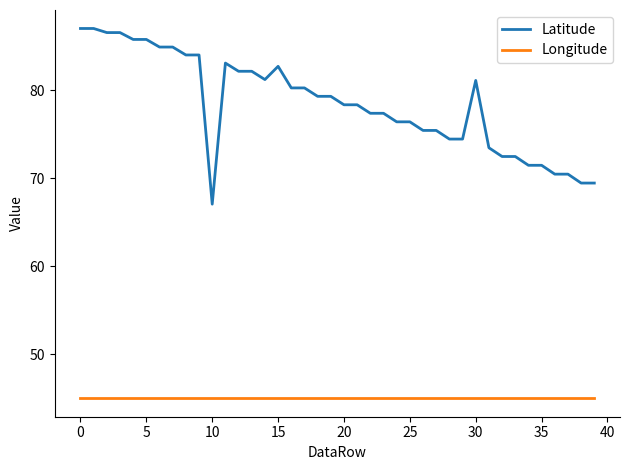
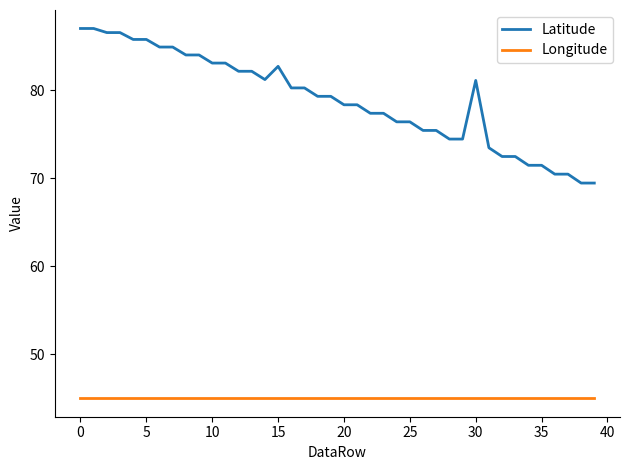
  {
    "Latitude": {
      "0": 87,
      "5": 86,
-     "10": 67,
+     "10": 83,
      "15": 83,
      "20": 78,
      "25": 76,
      "30": 81,
      "35": 71
    },
    "Longitude": {
      "0": 45,
      "5": 45,
      "10": 45,
      "15": 45,
      "20": 45,
      "25": 45,
      "30": 45,
      "35": 45
    }
  }
